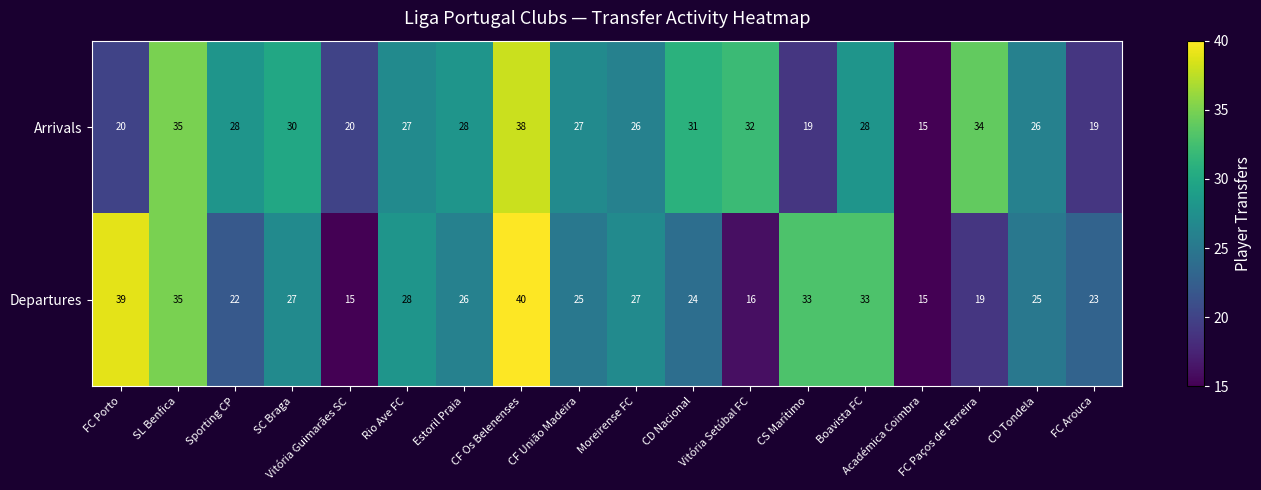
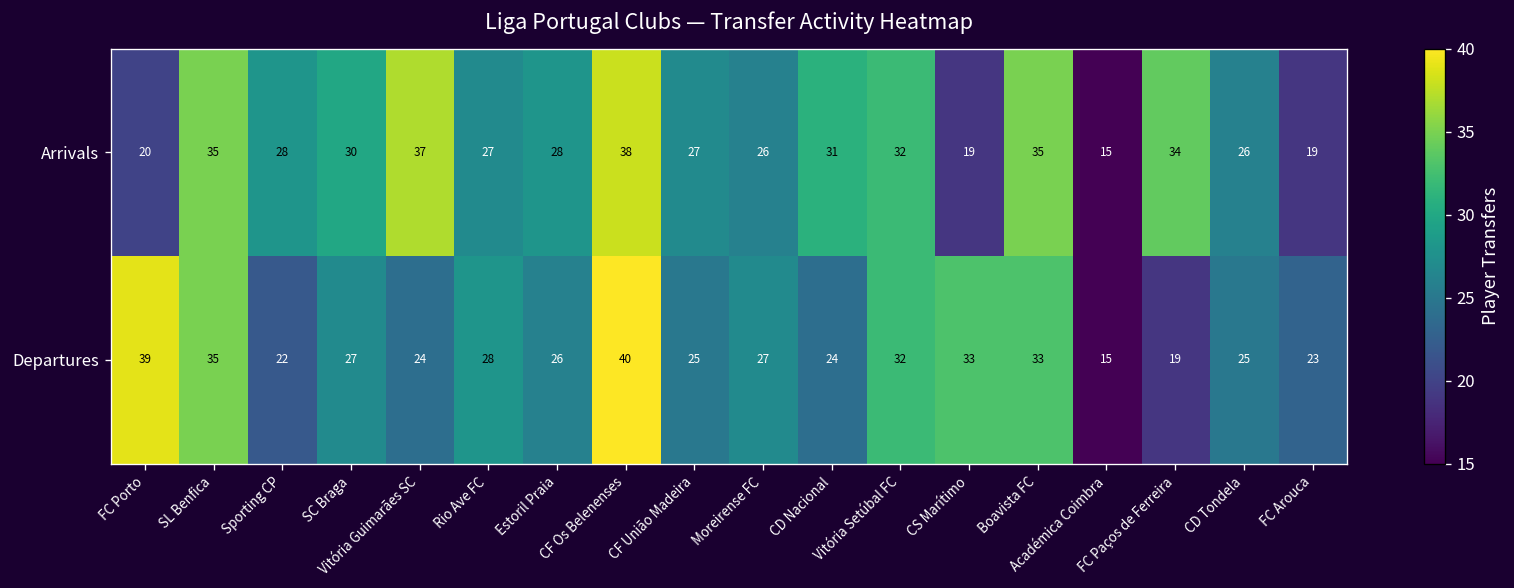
  {
    "Arrivals": {
      "FC Porto": 20,
      "SL Benfica": 35,
      "Sporting CP": 28,
      "SC Braga": 30,
-     "Vitória Guimarães SC": 20,
+     "Vitória Guimarães SC": 37,
      "Rio Ave FC": 27,
      "Estoril Praia": 28,
      "CF Os Belenenses": 38,
      "CF União Madeira": 27,
      "Moreirense FC": 26,
      "CD Nacional": 31,
      "Vitória Setúbal FC": 32,
      "CS Marítimo": 19,
-     "Boavista FC": 28,
+     "Boavista FC": 35,
      "Académica Coimbra": 15,
      "FC Paços de Ferreira": 34,
      "CD Tondela": 26,
      "FC Arouca": 19
    },
    "Departures": {
      "FC Porto": 39,
      "SL Benfica": 35,
      "Sporting CP": 22,
      "SC Braga": 27,
-     "Vitória Guimarães SC": 15,
+     "Vitória Guimarães SC": 24,
      "Rio Ave FC": 28,
      "Estoril Praia": 26,
      "CF Os Belenenses": 40,
      "CF União Madeira": 25,
      "Moreirense FC": 27,
      "CD Nacional": 24,
-     "Vitória Setúbal FC": 16,
+     "Vitória Setúbal FC": 32,
      "CS Marítimo": 33,
      "Boavista FC": 33,
      "Académica Coimbra": 15,
      "FC Paços de Ferreira": 19,
      "CD Tondela": 25,
      "FC Arouca": 23
    }
  }
